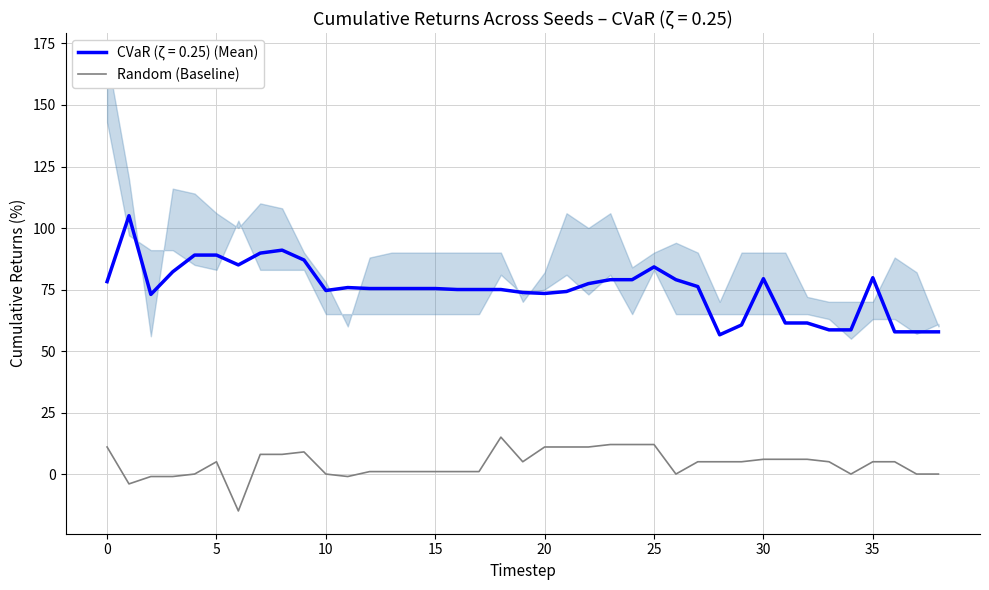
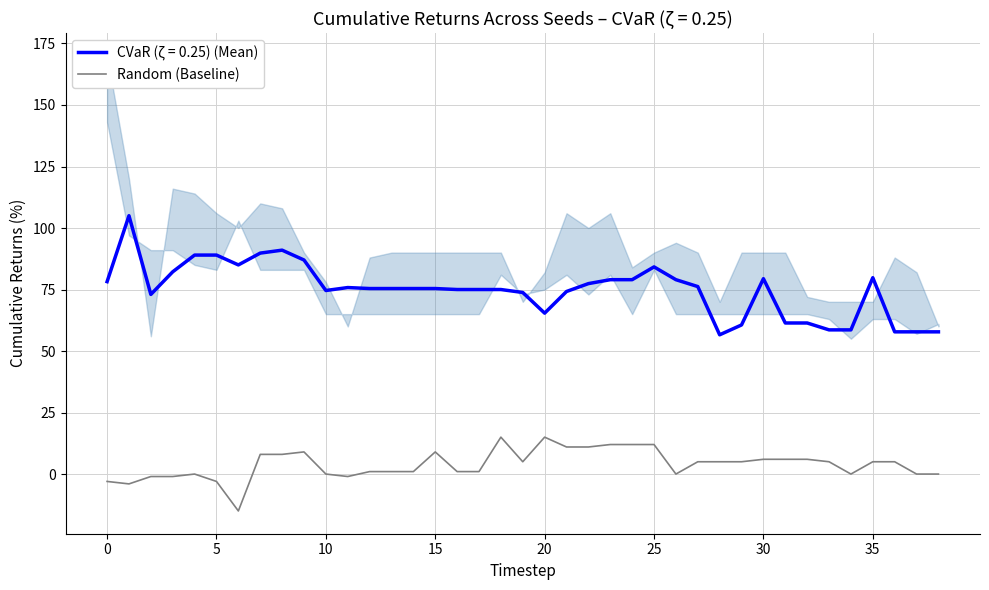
  {
    "CVaR (ζ = 0.25) (Mean)": {
      "0": 78,
      "5": 89,
      "10": 75,
      "15": 75,
-     "20": 73,
+     "20": 65,
      "25": 84,
      "30": 79,
      "35": 80
    },
    "Random (Baseline)": {
-     "0": 11,
-     "5": 5,
+     "0": -3,
+     "5": -3,
      "10": 0,
-     "15": 1,
-     "20": 11,
+     "15": 9,
+     "20": 15,
      "25": 12,
      "30": 6,
      "35": 5
    }
  }
